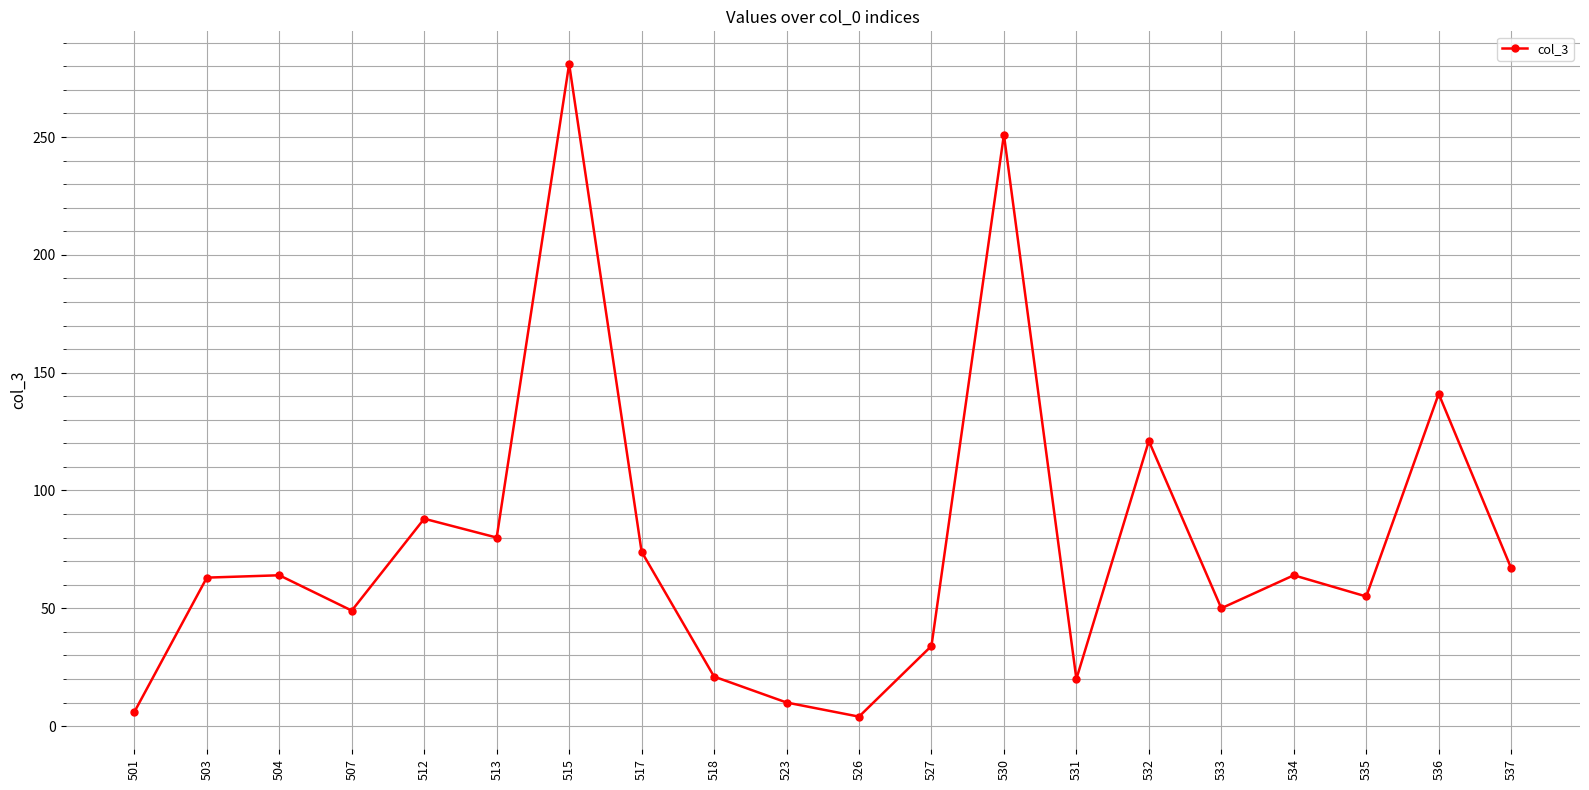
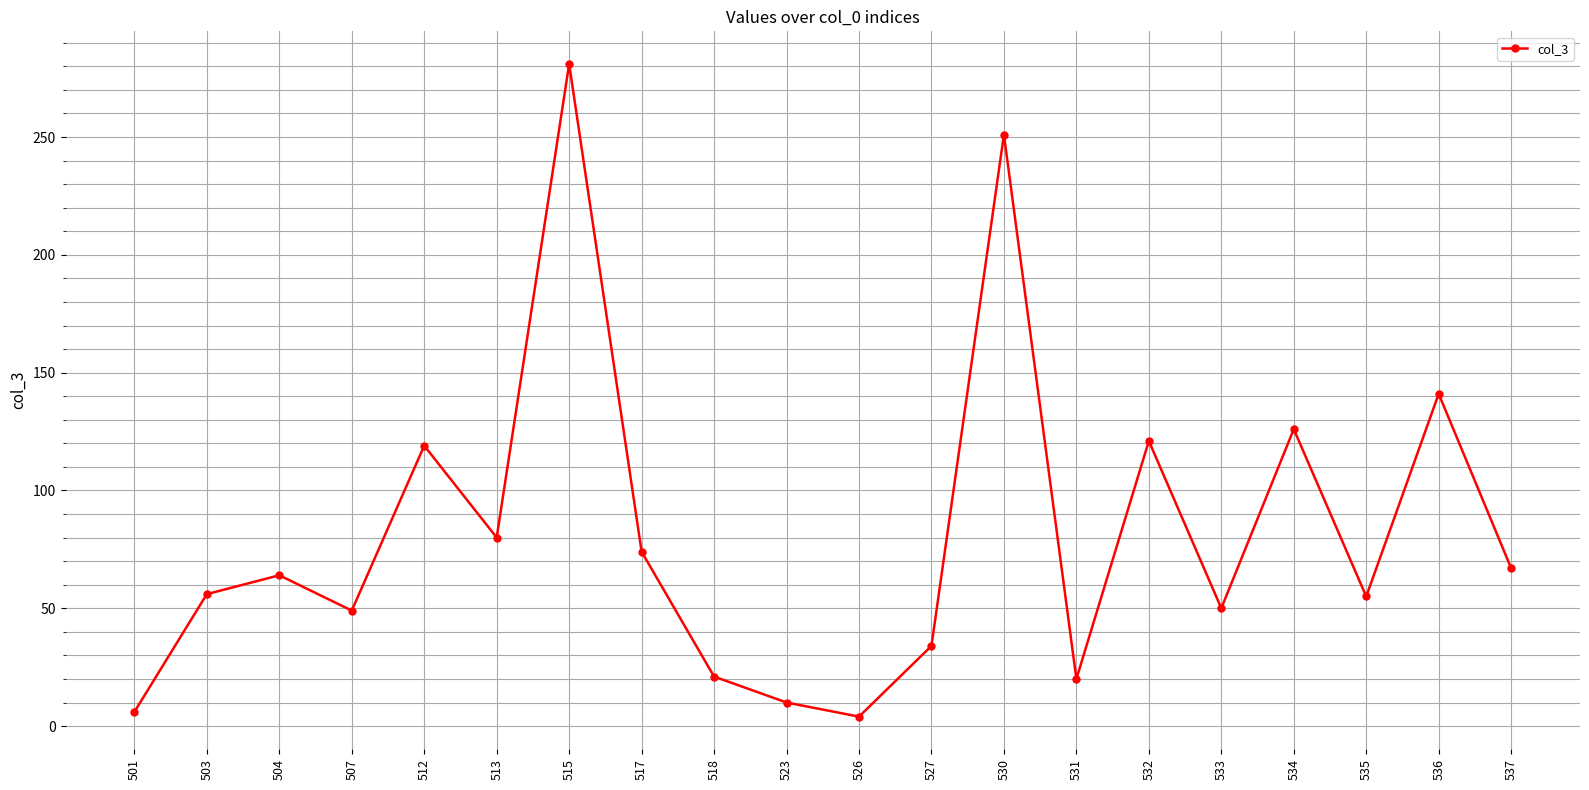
  {
    "501": 6,
-   "503": 63,
+   "503": 56,
    "504": 64,
    "507": 49,
-   "512": 88,
+   "512": 119,
    "513": 80,
    "515": 281,
    "517": 74,
    "518": 21,
    "523": 10,
    "526": 4,
    "527": 34,
    "530": 251,
    "531": 20,
    "532": 121,
    "533": 50,
-   "534": 64,
+   "534": 126,
    "535": 55,
    "536": 141,
    "537": 67
  }
